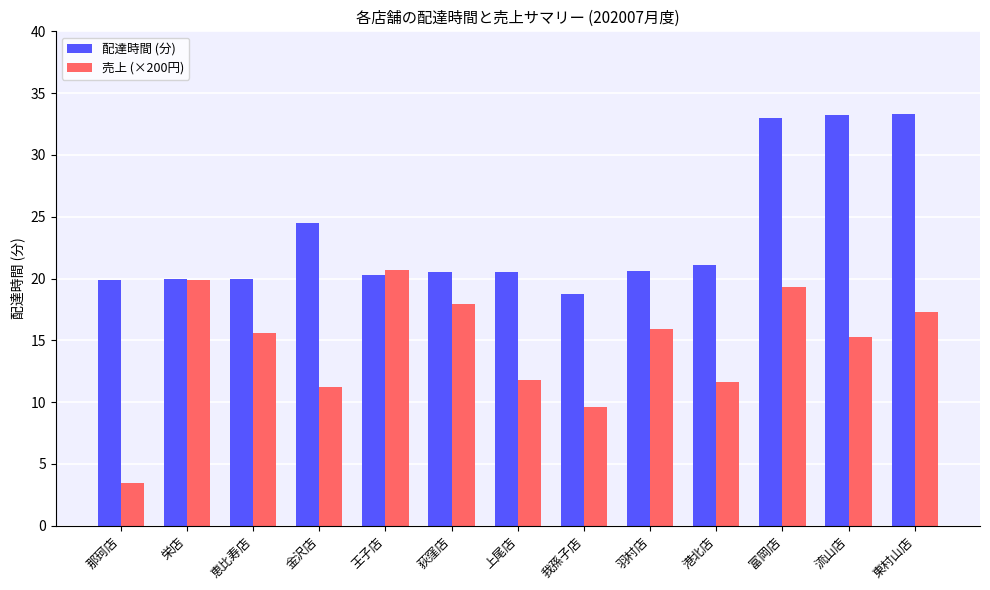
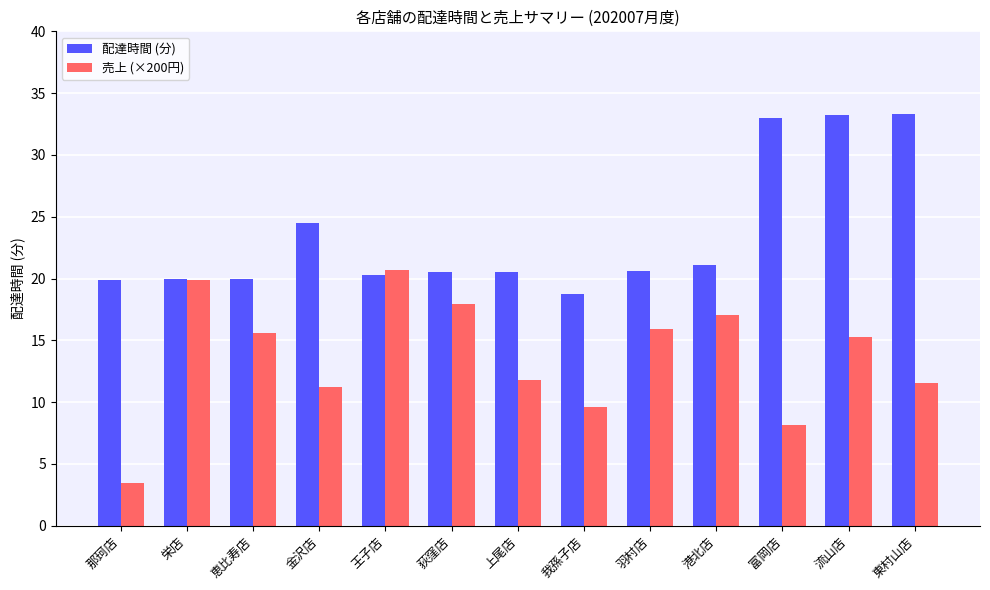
  {
    "配達時間 (分)": {
      "那珂店": 19.9,
      "栄店": 20.0,
      "恵比寿店": 20.0,
      "金沢店": 24.5,
      "王子店": 20.3,
      "荻窪店": 20.5,
      "上尾店": 20.5,
      "我孫子店": 18.7,
      "羽村店": 20.6,
      "港北店": 21.1,
      "富岡店": 33.0,
      "流山店": 33.2,
      "東村山店": 33.3
    },
    "売上 (×200円)": {
      "那珂店": 3.5,
      "栄店": 19.9,
      "恵比寿店": 15.6,
      "金沢店": 11.2,
      "王子店": 20.7,
      "荻窪店": 17.9,
      "上尾店": 11.8,
      "我孫子店": 9.6,
      "羽村店": 16.0,
-     "港北店": 11.6,
-     "富岡店": 19.3,
+     "港北店": 17.0,
+     "富岡店": 8.1,
      "流山店": 15.3,
-     "東村山店": 17.3
+     "東村山店": 11.6
    }
  }
